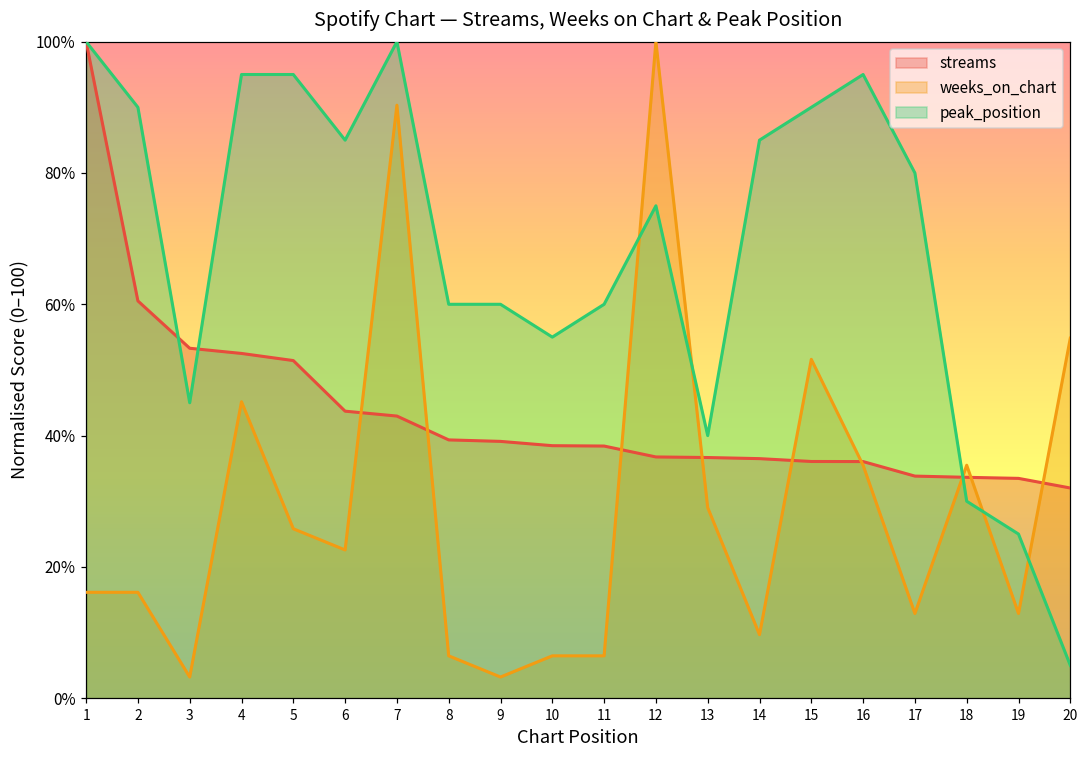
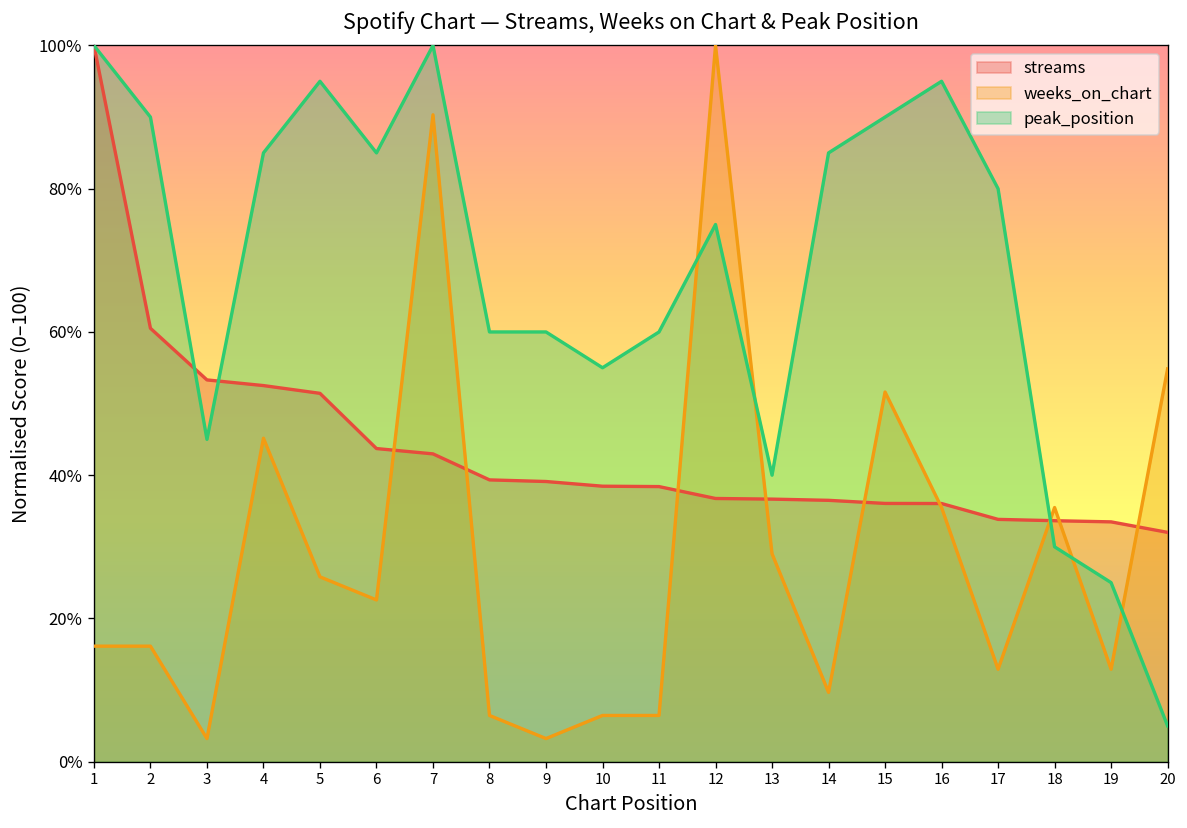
  {
    "peak_position": {
      "2": "90%",
      "3": "45%",
-     "4": "95%",
+     "4": "85%",
      "5": "95%",
      "6": "85%",
      "7": "100%",
      "8": "60%",
      "9": "60%",
      "10": "55%",
      "11": "60%",
      "12": "75%",
      "13": "40%",
      "14": "85%",
      "15": "90%",
      "16": "95%",
      "17": "80%",
      "18": "30%",
      "19": "25%",
      "20": "5%"
    }
  }
